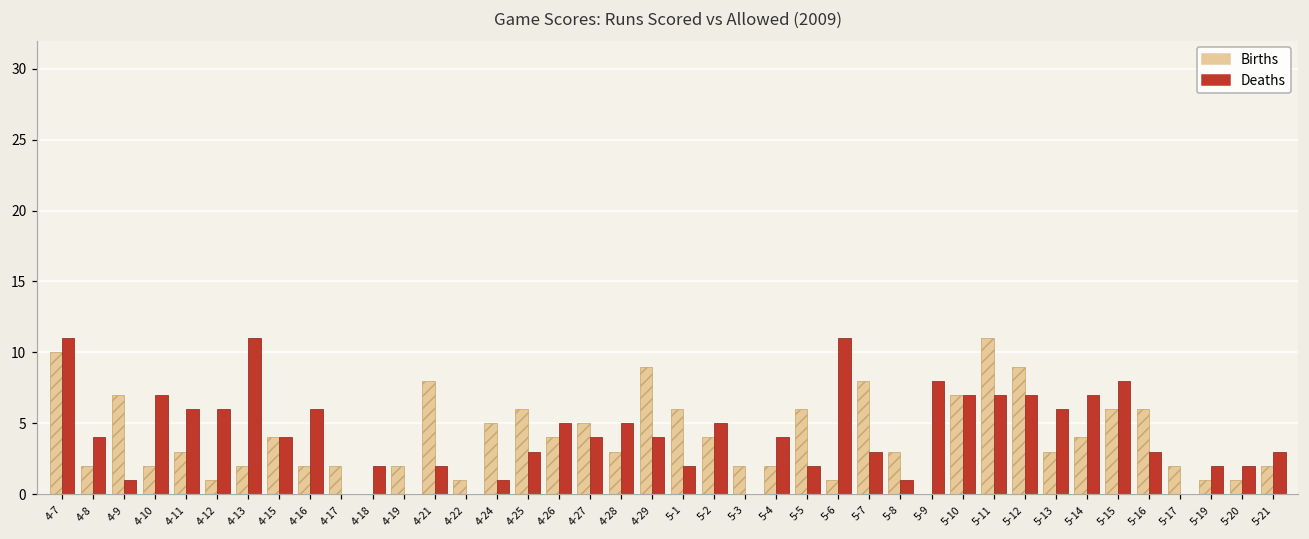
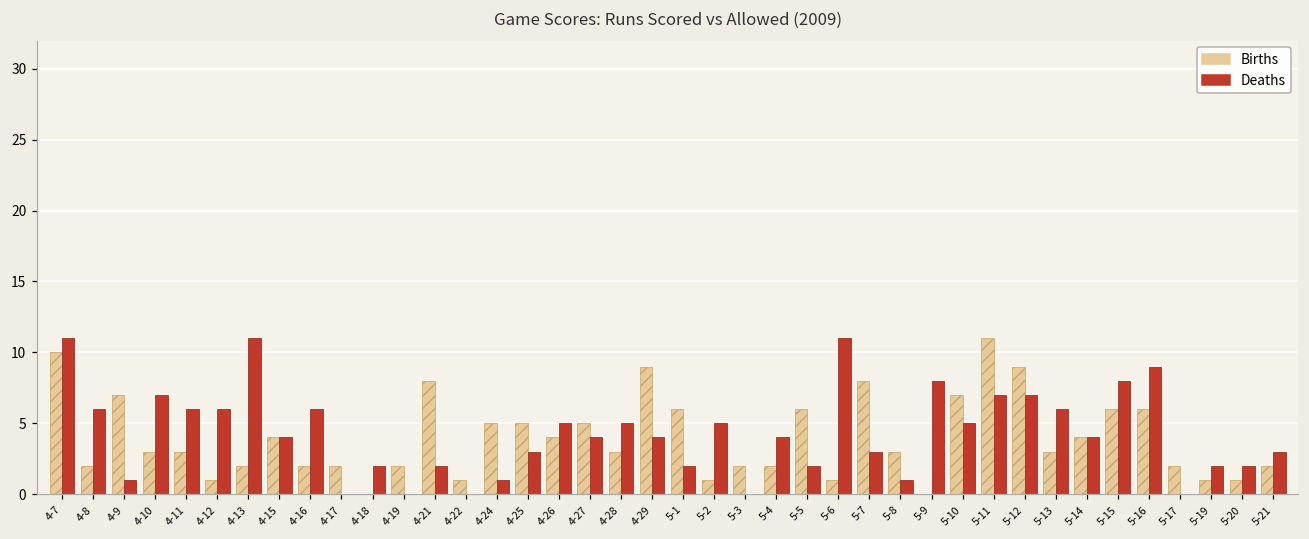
  {
    "Births": {
      "4-7": 10,
      "4-8": 2,
      "4-9": 7,
-     "4-10": 2,
+     "4-10": 3,
      "4-11": 3,
      "4-12": 1,
      "4-13": 2,
      "4-15": 4,
      "4-16": 2,
      "4-17": 2,
      "4-18": 0,
      "4-19": 2,
      "4-21": 8,
      "4-22": 1,
      "4-24": 5,
-     "4-25": 6,
+     "4-25": 5,
      "4-26": 4,
      "4-27": 5,
      "4-28": 3,
      "4-29": 9,
      "5-1": 6,
-     "5-2": 4,
+     "5-2": 1,
      "5-3": 2,
      "5-4": 2,
      "5-5": 6,
      "5-6": 1,
      "5-7": 8,
      "5-8": 3,
      "5-9": 0,
      "5-10": 7,
      "5-11": 11,
      "5-12": 9,
      "5-13": 3,
      "5-14": 4,
      "5-15": 6,
      "5-16": 6,
      "5-17": 2,
      "5-19": 1,
      "5-20": 1,
      "5-21": 2
    },
    "Deaths": {
      "4-7": 11,
-     "4-8": 4,
+     "4-8": 6,
      "4-9": 1,
      "4-10": 7,
      "4-11": 6,
      "4-12": 6,
      "4-13": 11,
      "4-15": 4,
      "4-16": 6,
      "4-17": 0,
      "4-18": 2,
      "4-19": 0,
      "4-21": 2,
      "4-22": 0,
      "4-24": 1,
      "4-25": 3,
      "4-26": 5,
      "4-27": 4,
      "4-28": 5,
      "4-29": 4,
      "5-1": 2,
      "5-2": 5,
      "5-3": 0,
      "5-4": 4,
      "5-5": 2,
      "5-6": 11,
      "5-7": 3,
      "5-8": 1,
      "5-9": 8,
-     "5-10": 7,
+     "5-10": 5,
      "5-11": 7,
      "5-12": 7,
      "5-13": 6,
-     "5-14": 7,
+     "5-14": 4,
      "5-15": 8,
-     "5-16": 3,
+     "5-16": 9,
      "5-17": 0,
      "5-19": 2,
      "5-20": 2,
      "5-21": 3
    }
  }
